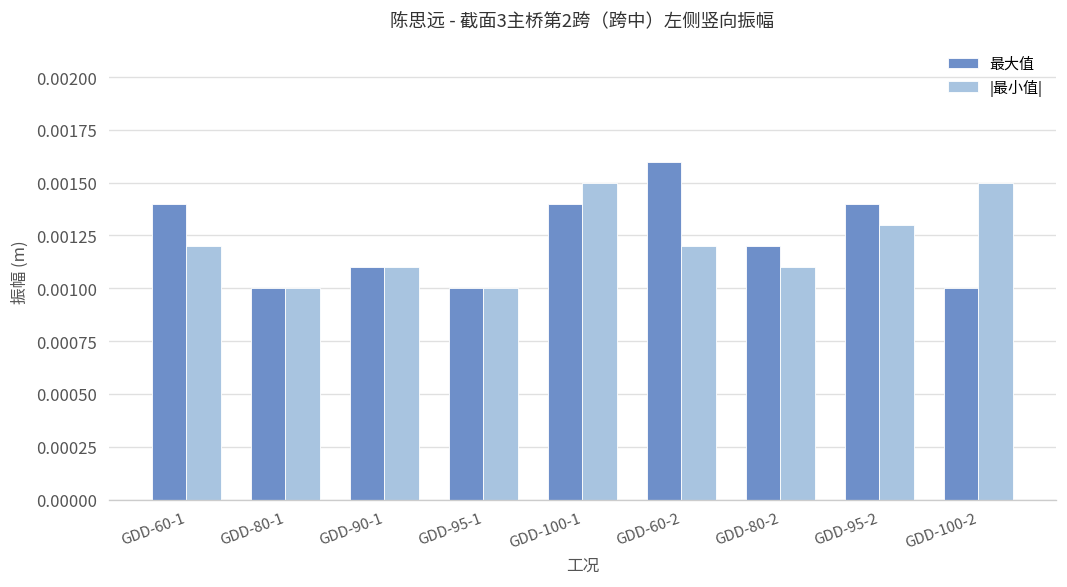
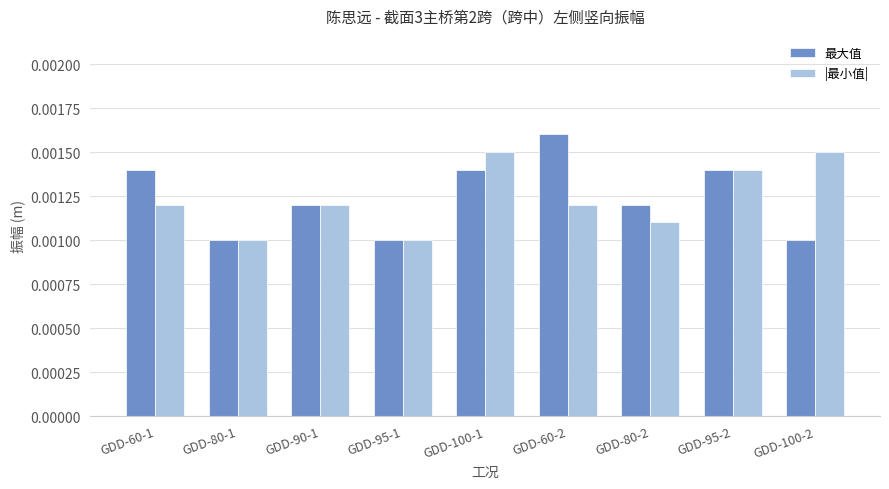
  {
    "最大值": {
      "GDD-60-1": 0.00140,
      "GDD-80-1": 0.00100,
-     "GDD-90-1": 0.00110,
+     "GDD-90-1": 0.00120,
      "GDD-95-1": 0.00100,
      "GDD-100-1": 0.00140,
      "GDD-60-2": 0.00160,
      "GDD-80-2": 0.00120,
      "GDD-95-2": 0.00140,
      "GDD-100-2": 0.00100
    },
    "|最小值|": {
      "GDD-60-1": 0.00120,
      "GDD-80-1": 0.00100,
-     "GDD-90-1": 0.0011,
+     "GDD-90-1": 0.0012,
      "GDD-95-1": 0.00100,
      "GDD-100-1": 0.00150,
      "GDD-60-2": 0.00120,
      "GDD-80-2": 0.00110,
-     "GDD-95-2": 0.00130,
+     "GDD-95-2": 0.00140,
      "GDD-100-2": 0.00150
    }
  }
